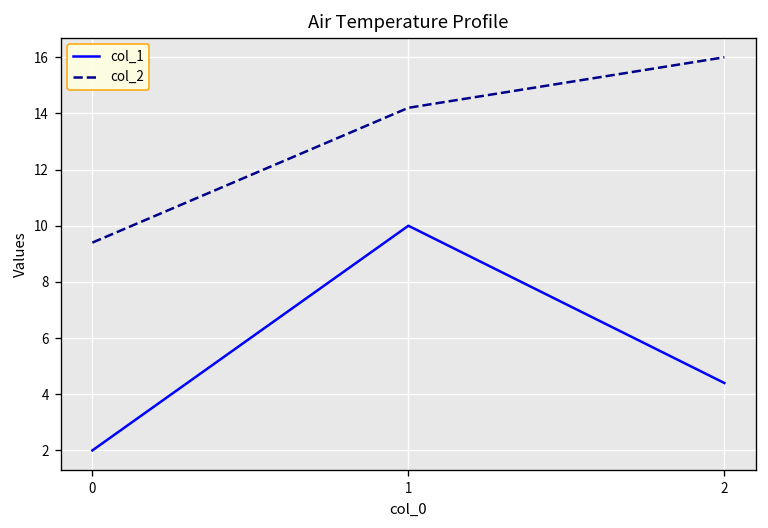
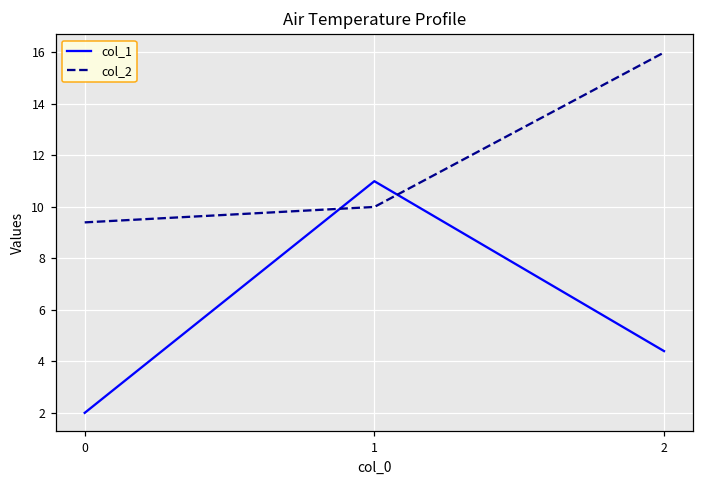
  {
    "col_1": {
      "0": 2,
-     "1": 10,
+     "1": 11,
      "2": 4.4
    },
    "col_2": {
      "0": 9.4,
-     "1": 14.2,
+     "1": 10.0,
      "2": 16.0
    }
  }
